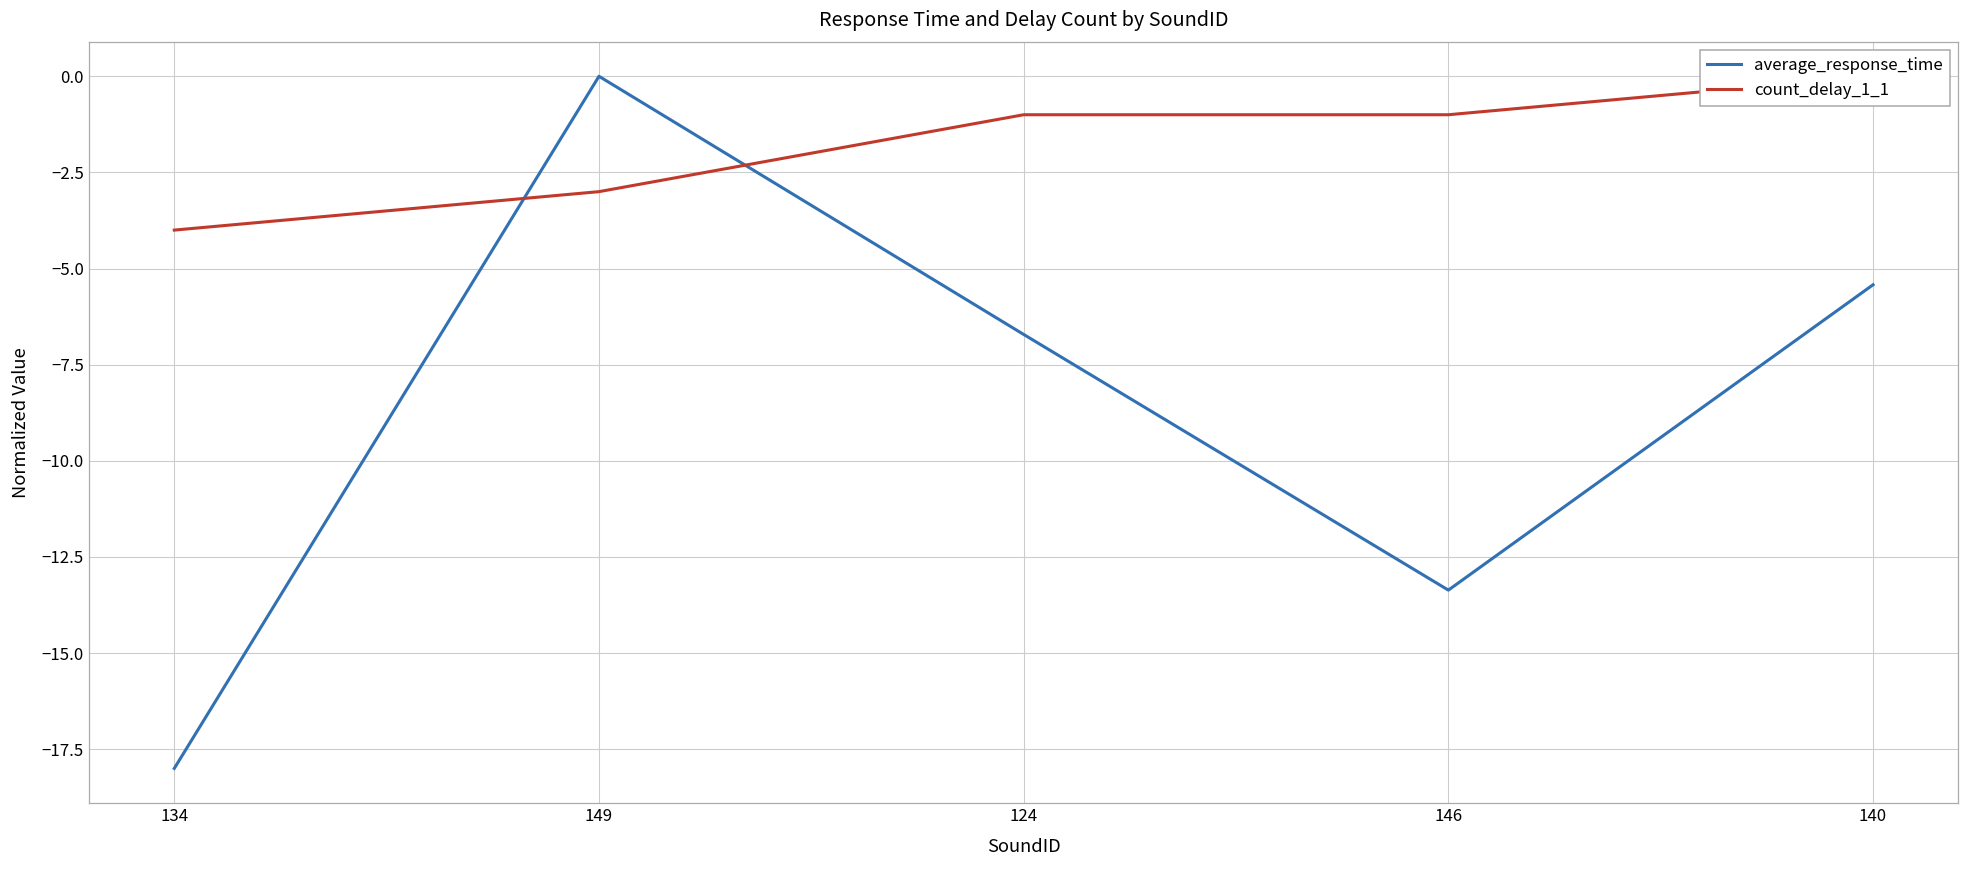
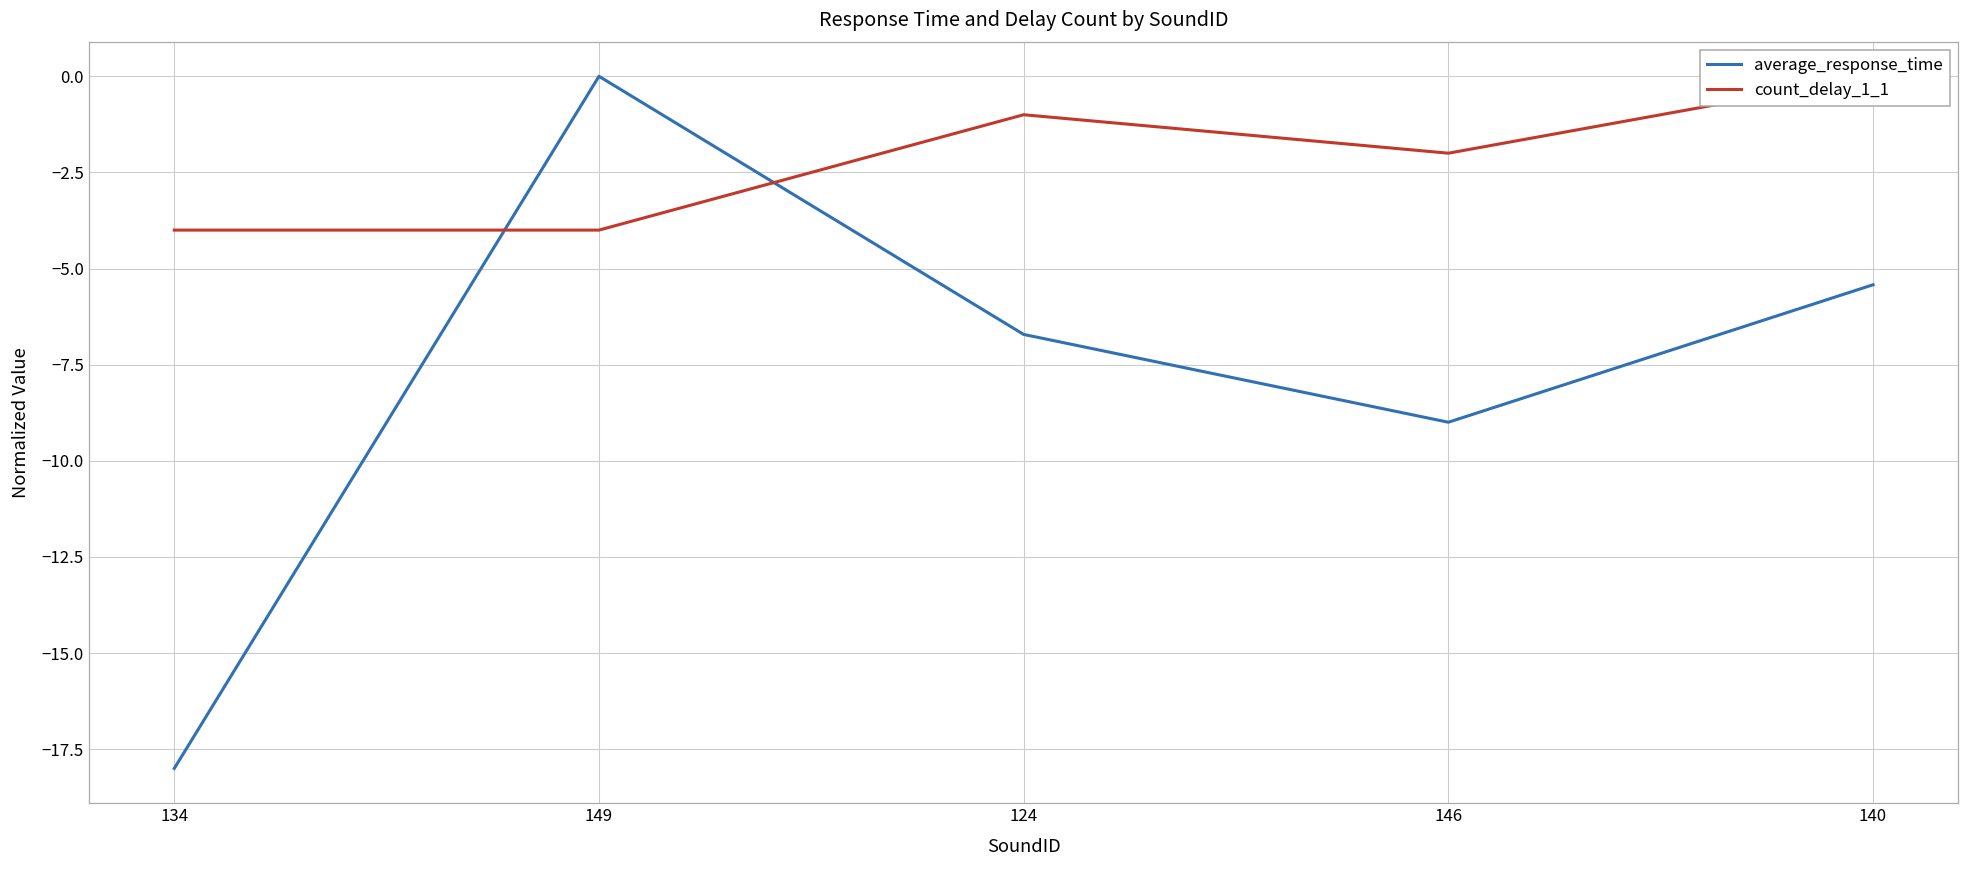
  {
    "average_response_time": {
      "134": -18.0,
      "149": 0.0,
      "124": -6.7,
-     "146": -13.4,
+     "146": -9.0,
      "140": -5.4
    },
    "count_delay_1_1": {
      "134": -4.0,
-     "149": -3.0,
+     "149": -4.0,
      "124": -1.0,
-     "146": -1.0
+     "146": -2.0
    }
  }
